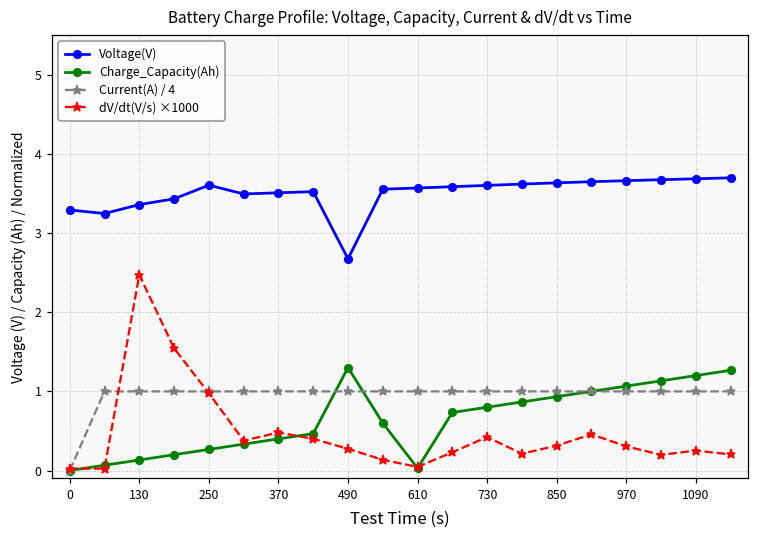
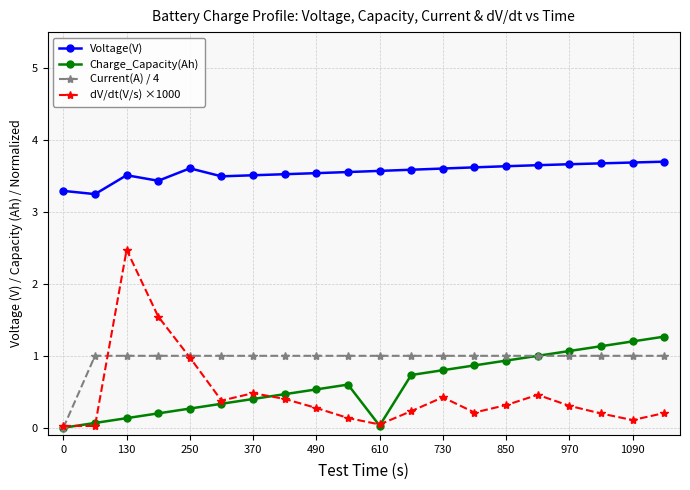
  {
    "Voltage(V)": {
      "0": 3.3,
-     "130": 3.4,
+     "130": 3.5,
      "250": 3.6,
      "370": 3.5,
-     "490": 2.7,
+     "490": 3.5,
      "610": 3.6,
      "730": 3.6,
      "850": 3.6,
      "970": 3.7,
      "1090": 3.7
    },
    "Charge_Capacity(Ah)": {
      "130": 0.1,
      "250": 0.3,
      "370": 0.4,
-     "490": 1.3,
+     "490": 0.5,
      "730": 0.8,
      "850": 0.9,
      "970": 1.1,
      "1090": 1.2
    },
    "Current(A) / 4": {
      "130": 1.0,
      "370": 1.0,
      "490": 1.0,
      "610": 1.0,
      "730": 1.0,
      "850": 1.0,
      "970": 1.0,
      "1090": 1.0
    },
    "dV/dt(V/s) ×1000": {
      "130": 2.5,
      "370": 0.5,
      "490": 0.3,
      "730": 0.4,
      "850": 0.3,
      "970": 0.3,
-     "1090": 0.3
+     "1090": 0.1
    }
  }
